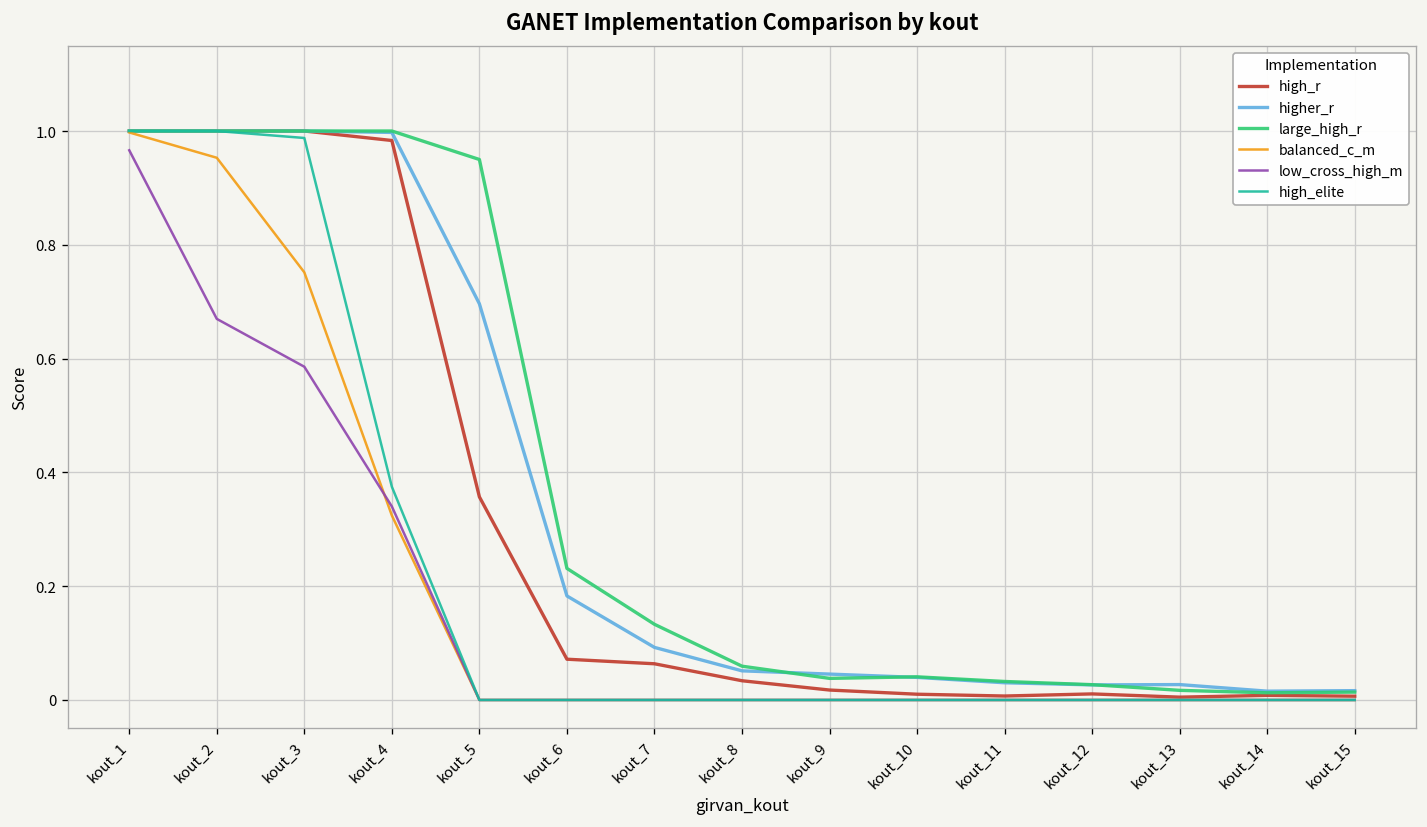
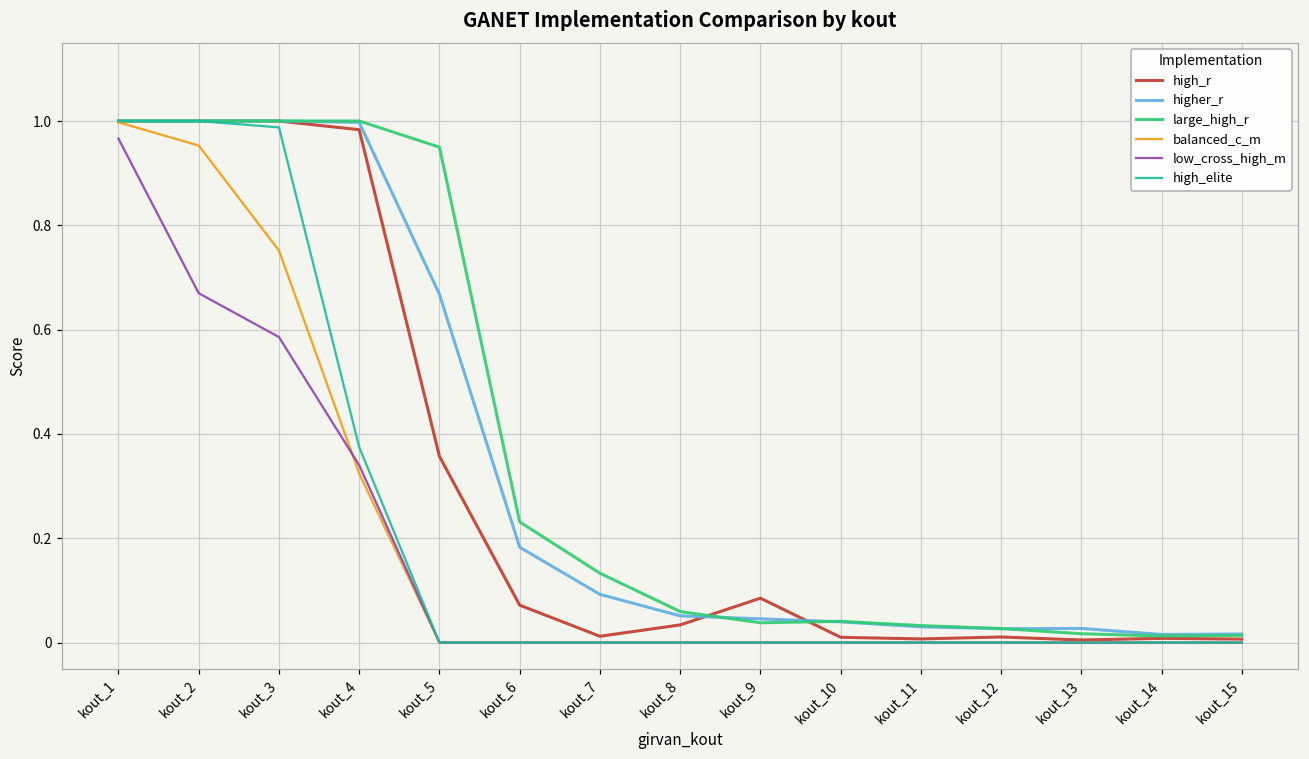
  {
    "high_r": {
      "kout_4": 0.98,
      "kout_5": 0.36,
      "kout_6": 0.07,
-     "kout_7": 0.06,
+     "kout_7": 0.01,
      "kout_8": 0.03,
-     "kout_9": 0.02,
+     "kout_9": 0.09,
      "kout_10": 0.01,
      "kout_11": 0.01,
      "kout_12": 0.01,
      "kout_15": 0.01
    },
    "higher_r": {
-     "kout_5": 0.70,
+     "kout_5": 0.67,
      "kout_6": 0.18,
      "kout_7": 0.09,
      "kout_8": 0.05,
      "kout_9": 0.05,
      "kout_13": 0.03
    },
    "balanced_c_m": {
      "kout_2": 0.95,
      "kout_3": 0.75,
      "kout_4": 0.32
    },
    "low_cross_high_m": {
      "kout_1": 0.97,
      "kout_2": 0.67,
      "kout_3": 0.59,
      "kout_4": 0.34
    }
  }
